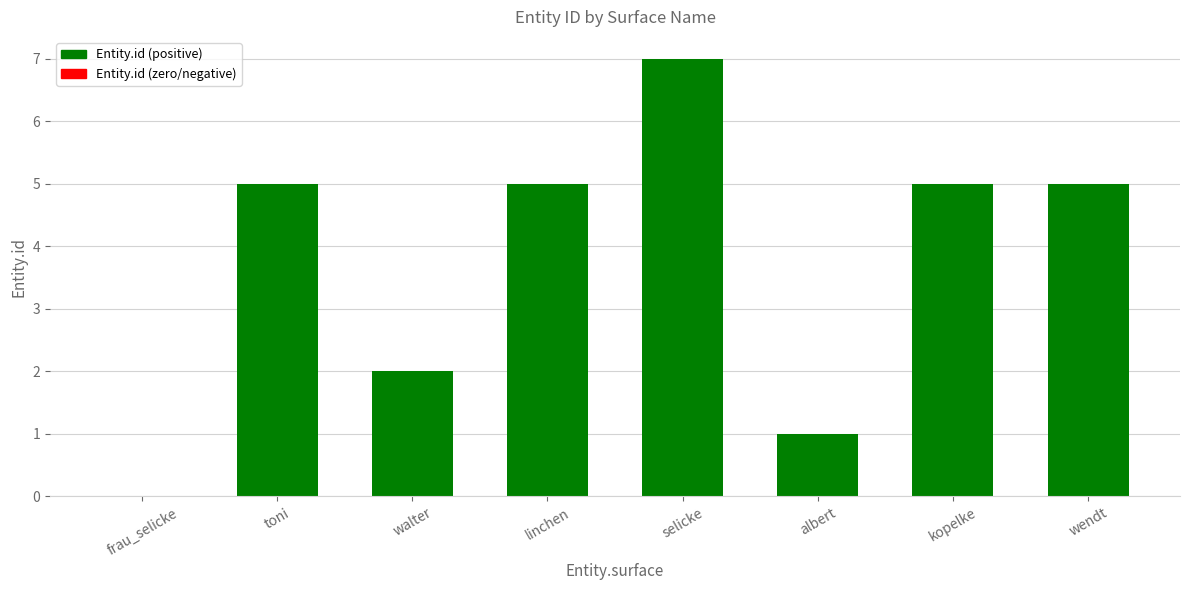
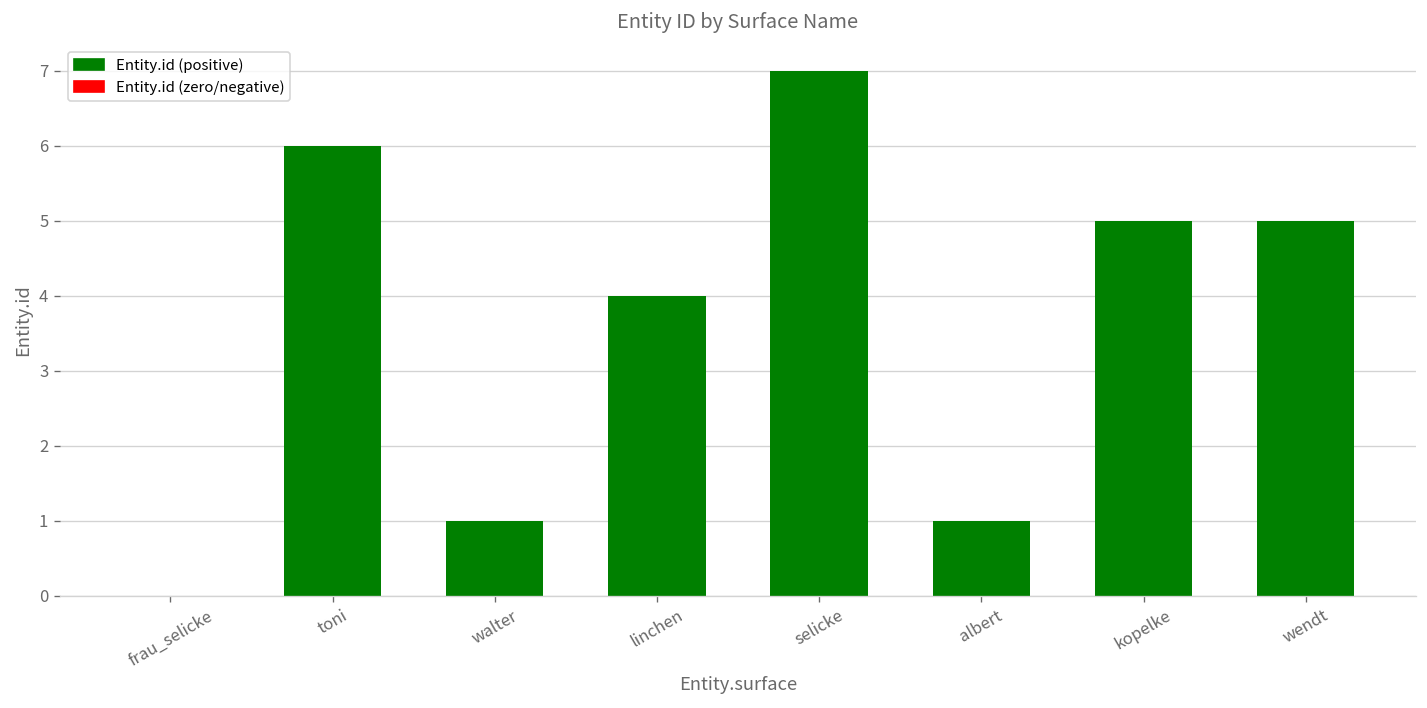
  {
    "frau_selicke": 0,
-   "toni": 5,
-   "walter": 2,
-   "linchen": 5,
+   "toni": 6,
+   "walter": 1,
+   "linchen": 4,
    "selicke": 7,
    "albert": 1,
    "kopelke": 5,
    "wendt": 5
  }
